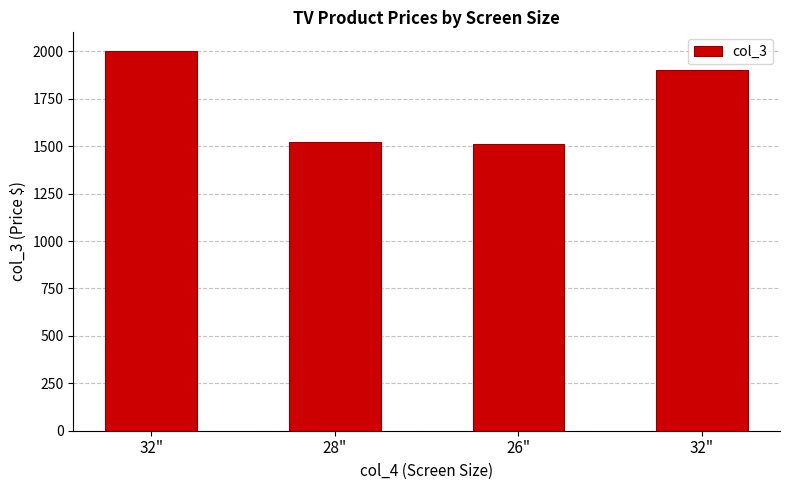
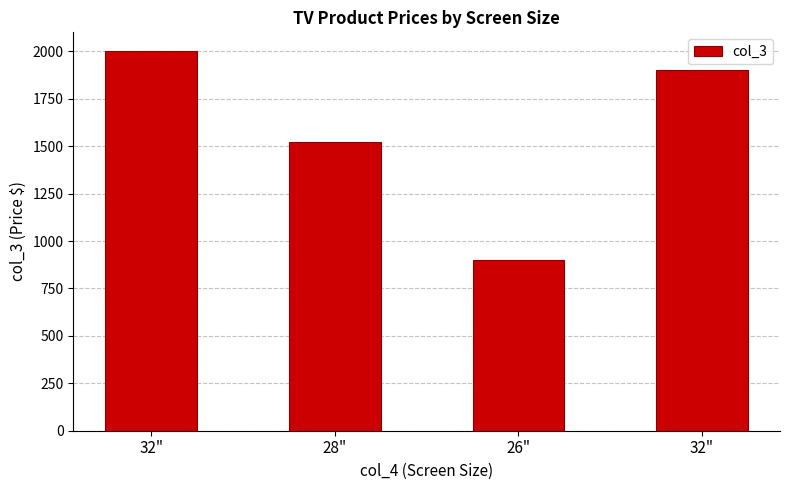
  {
    "28\"": 1520,
-   "26\"": 1510
+   "26\"": 900
  }
